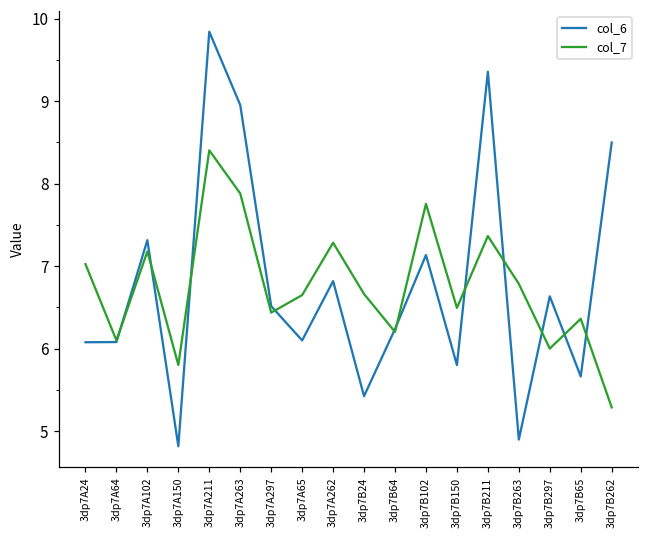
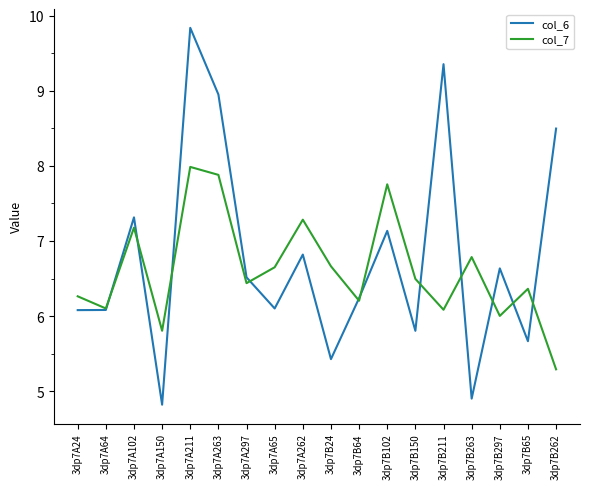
  {
    "col_6": {
      "3dp7A24": 6.1,
      "3dp7A102": 7.3,
      "3dp7A150": 4.8,
      "3dp7A211": 9.8,
      "3dp7A263": 9.0,
      "3dp7A297": 6.5,
      "3dp7A65": 6.1,
      "3dp7A262": 6.8,
      "3dp7B24": 5.4,
      "3dp7B64": 6.2,
      "3dp7B102": 7.1,
      "3dp7B150": 5.8,
      "3dp7B211": 9.4,
      "3dp7B263": 4.9,
      "3dp7B297": 6.6,
      "3dp7B65": 5.7,
      "3dp7B262": 8.5
    },
    "col_7": {
-     "3dp7A24": 7.0,
+     "3dp7A24": 6.3,
      "3dp7A102": 7.2,
      "3dp7A150": 5.8,
-     "3dp7A211": 8.4,
+     "3dp7A211": 8.0,
      "3dp7A263": 7.9,
      "3dp7A297": 6.4,
      "3dp7A65": 6.7,
      "3dp7A262": 7.3,
      "3dp7B24": 6.7,
      "3dp7B64": 6.2,
      "3dp7B102": 7.8,
      "3dp7B150": 6.5,
-     "3dp7B211": 7.4,
+     "3dp7B211": 6.1,
      "3dp7B263": 6.8,
      "3dp7B297": 6.0,
      "3dp7B65": 6.4,
      "3dp7B262": 5.3
    }
  }
